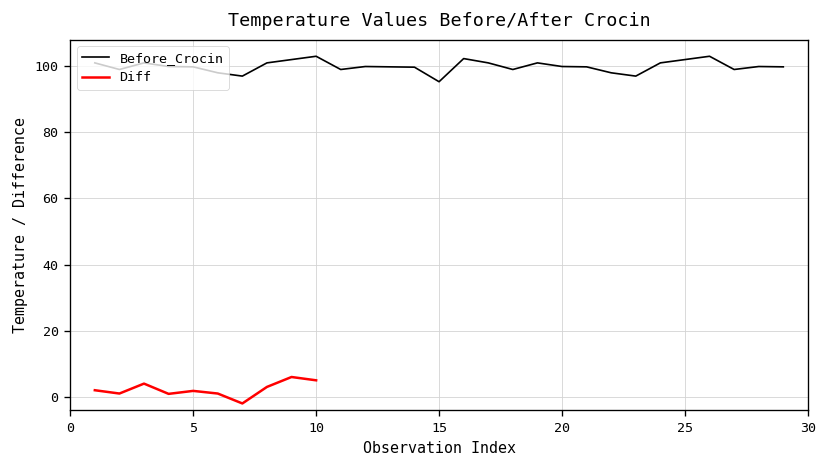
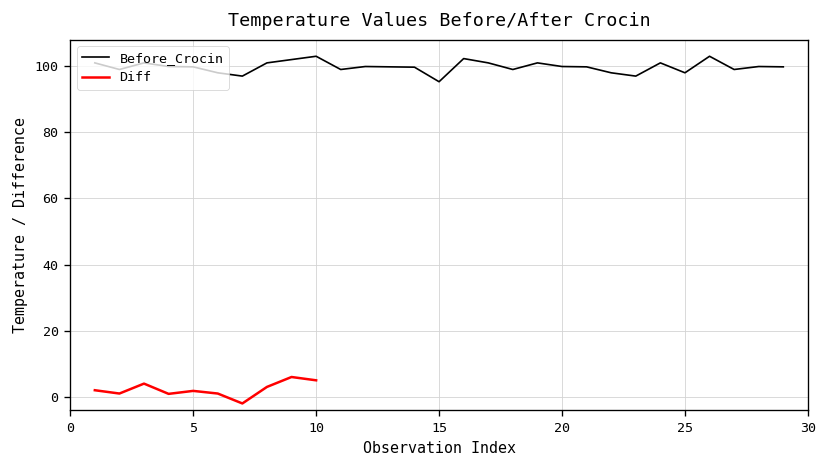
  {
    "Before_Crocin": {
      "10": 103,
      "15": 95,
      "20": 100,
-     "25": 102
+     "25": 98
    },
    "Diff": {
      "5": 2,
      "10": 5
    }
  }
